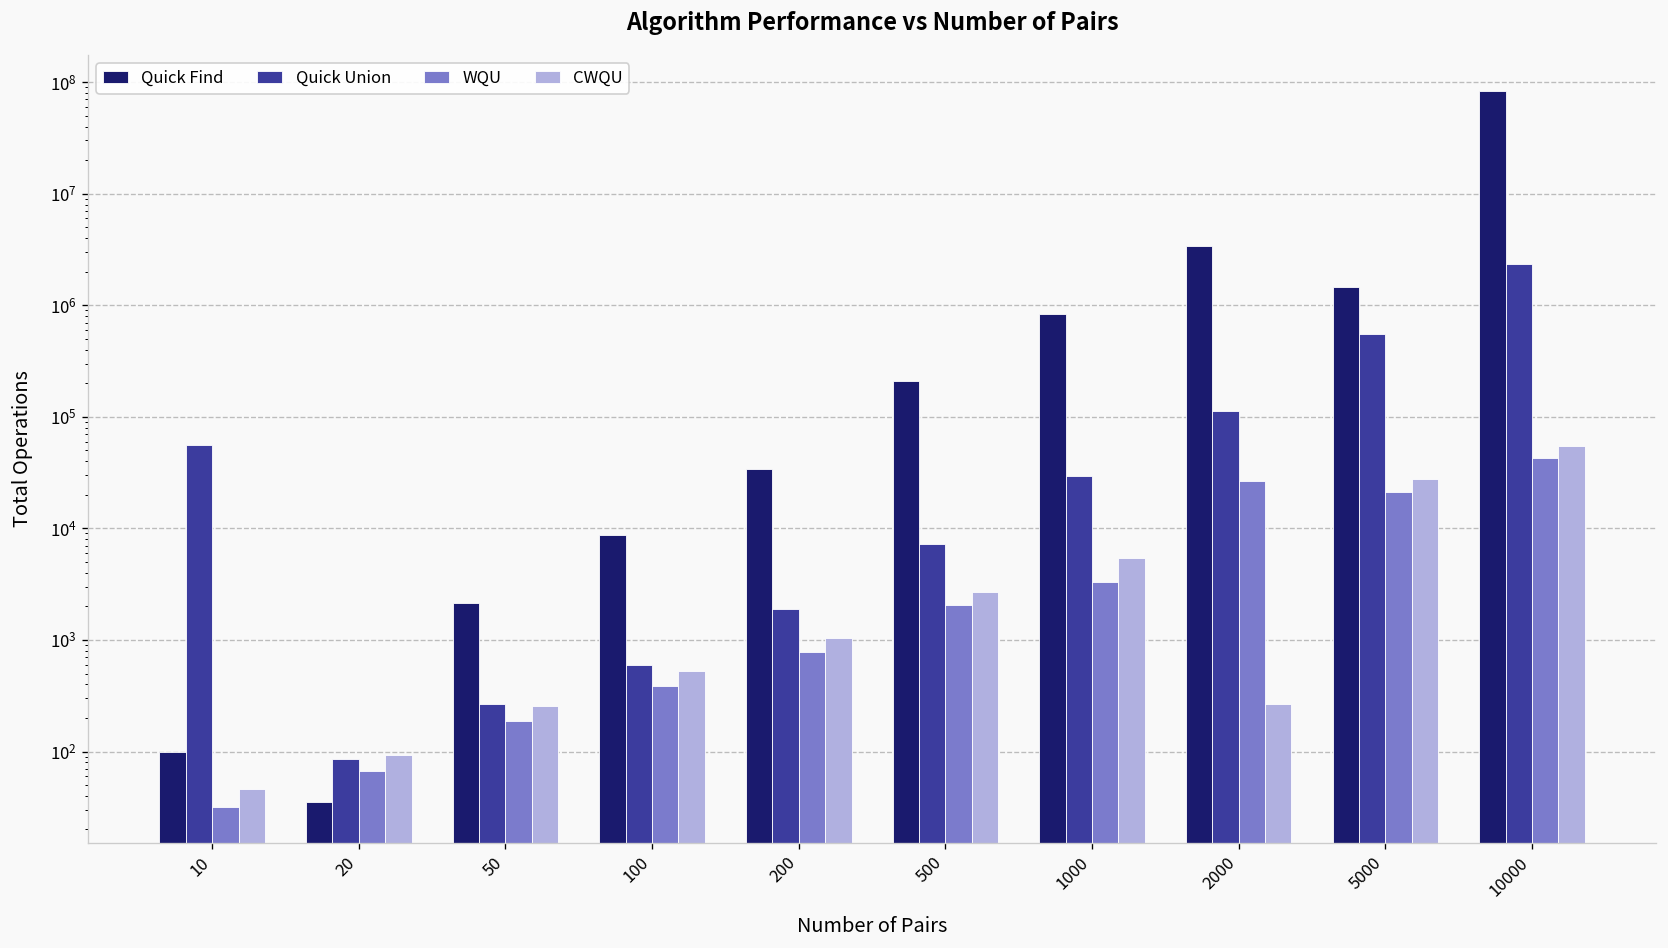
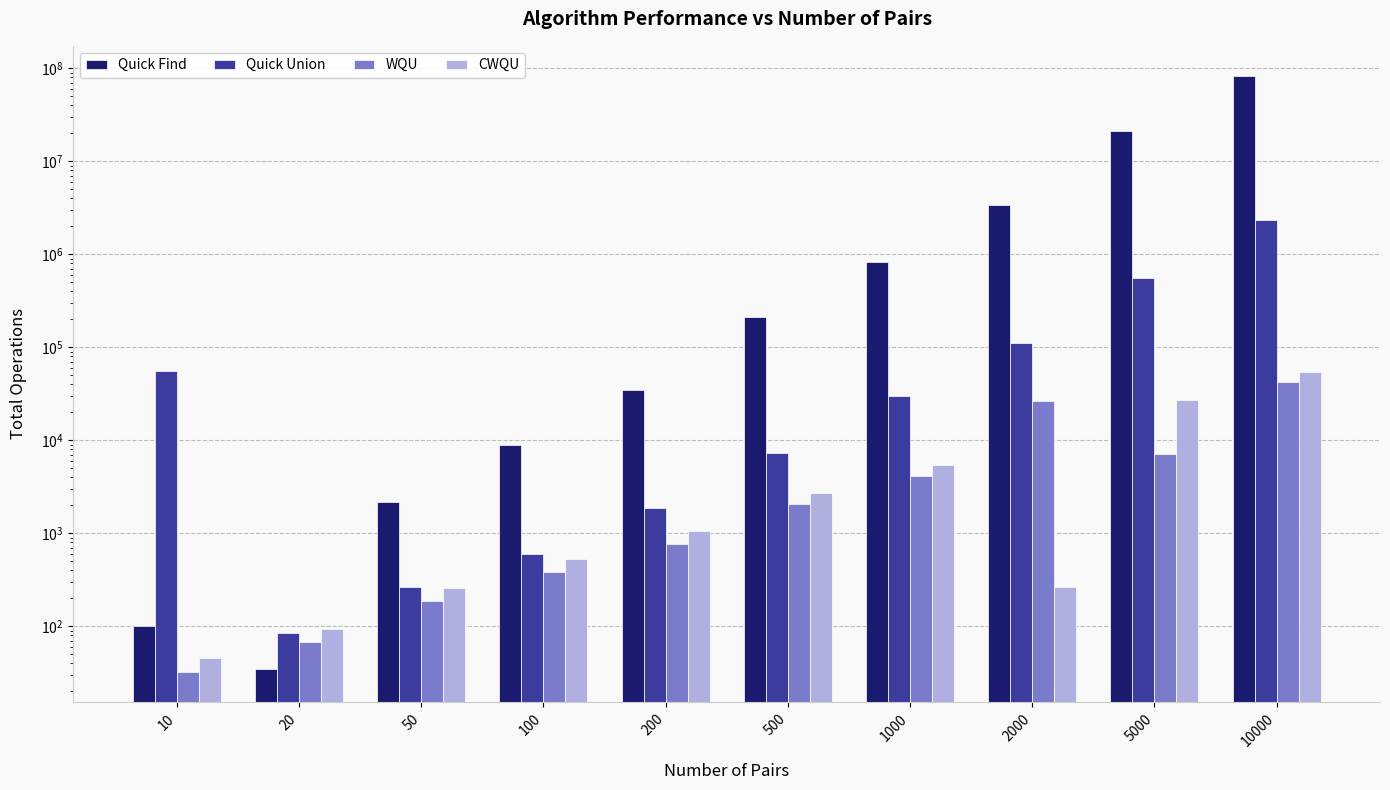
  {
    "Quick Find": {
      "10": 100,
      "20": 35,
      "50": 2200,
      "100": 9000,
      "200": 34000,
      "500": 210000,
      "1000": 800000,
      "2000": 3400000,
-     "5000": 1500000,
+     "5000": 21000000,
      "10000": 80000000
    },
    "Quick Union": {
      "10": 60000,
      "20": 90,
      "50": 270,
      "100": 600,
      "200": 1900,
      "500": 7000,
      "1000": 30000,
      "2000": 110000,
      "5000": 600000,
      "10000": 2400000
    },
    "WQU": {
      "10": 32,
      "20": 70,
      "50": 190,
      "100": 380,
      "200": 800,
      "500": 2100,
-     "1000": 3300,
+     "1000": 4000,
      "2000": 27000,
-     "5000": 21000,
+     "5000": 7000,
      "10000": 40000
    },
    "CWQU": {
      "10": 50,
      "20": 90,
      "50": 260,
      "100": 500,
      "200": 1100,
      "500": 2700,
      "1000": 5000,
      "2000": 260,
      "5000": 27000,
      "10000": 50000
    }
  }
